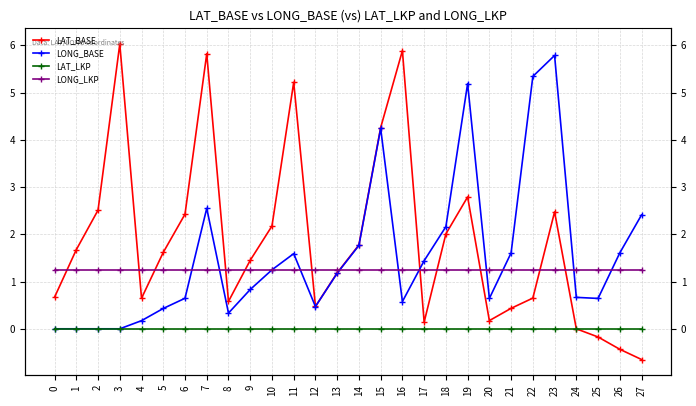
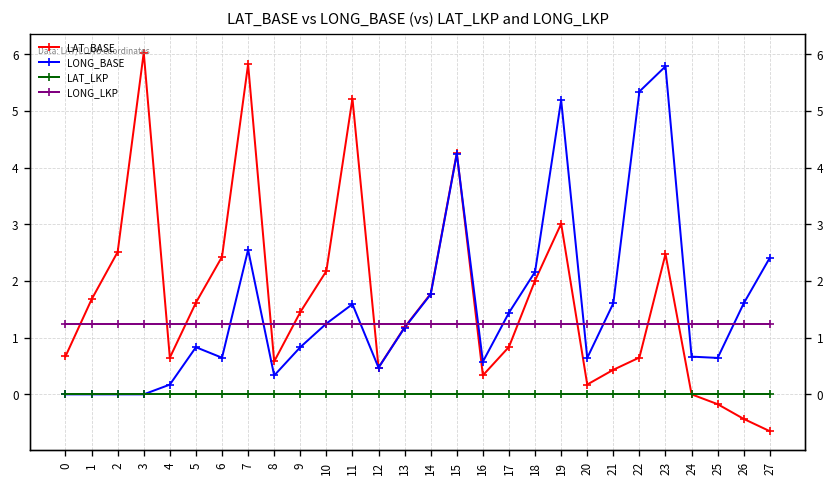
  {
    "LAT_BASE": {
      "0": 0.7,
      "1": 1.7,
      "2": 2.5,
      "3": 6.0,
      "4": 0.6,
      "5": 1.6,
      "6": 2.4,
      "7": 5.8,
      "8": 0.6,
      "9": 1.5,
      "10": 2.2,
      "11": 5.2,
-     "16": 5.9,
-     "17": 0.1,
+     "16": 0.3,
+     "17": 0.8,
      "18": 2.0,
-     "19": 2.8,
+     "19": 3.0,
      "20": 0.2,
      "21": 0.4,
      "22": 0.7,
      "23": 2.5,
      "25": -0.2,
      "26": -0.4,
      "27": -0.7
    },
    "LONG_BASE": {
      "4": 0.2,
-     "5": 0.4,
+     "5": 0.8,
      "6": 0.6,
      "7": 2.6,
      "8": 0.3,
      "9": 0.8,
      "11": 1.6,
      "16": 0.6,
      "17": 1.4,
      "18": 2.2,
      "19": 5.2,
      "20": 0.6,
      "21": 1.6,
      "22": 5.3,
      "23": 5.8,
      "24": 0.7,
      "25": 0.6,
      "26": 1.6,
      "27": 2.4
    },
    "LAT_LKP": {
      "4": 0.0,
      "5": 0.0,
      "6": 0.0,
      "7": 0.0,
      "8": 0.0,
      "9": 0.0,
      "10": 0.0,
      "11": 0.0,
      "12": 0.0,
      "13": 0.0,
      "14": 0.0,
      "15": 0.0,
      "16": 0.0,
      "17": 0.0,
      "18": 0.0,
      "19": 0.0,
      "20": 0.0,
      "21": 0.0,
      "22": 0.0,
      "23": 0.0,
      "25": 0.0,
      "26": 0.0,
      "27": 0.0
    },
    "LONG_LKP": {
      "0": 1.2,
      "1": 1.2,
      "2": 1.2,
      "3": 1.2,
      "4": 1.2,
      "5": 1.2,
      "6": 1.2,
      "7": 1.2,
      "8": 1.2,
      "9": 1.2,
      "11": 1.2,
      "12": 1.2,
      "13": 1.2,
      "14": 1.2,
      "15": 1.2,
      "16": 1.2,
      "17": 1.2,
      "18": 1.2,
      "19": 1.2,
      "20": 1.2,
      "21": 1.2,
      "22": 1.2,
      "23": 1.2,
      "24": 1.2,
      "25": 1.2,
      "26": 1.2,
      "27": 1.2
    }
  }
